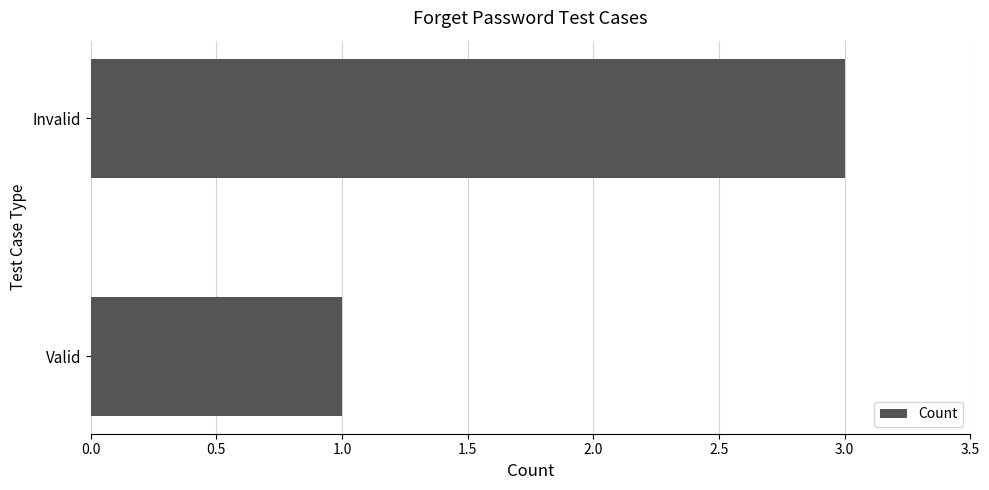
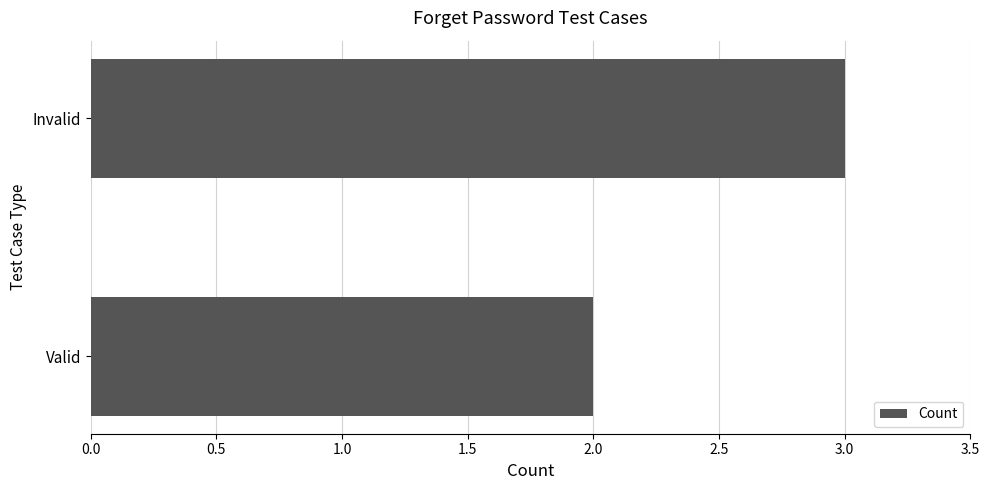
  {
    "Invalid": 3,
-   "Valid": 1
+   "Valid": 2
  }
